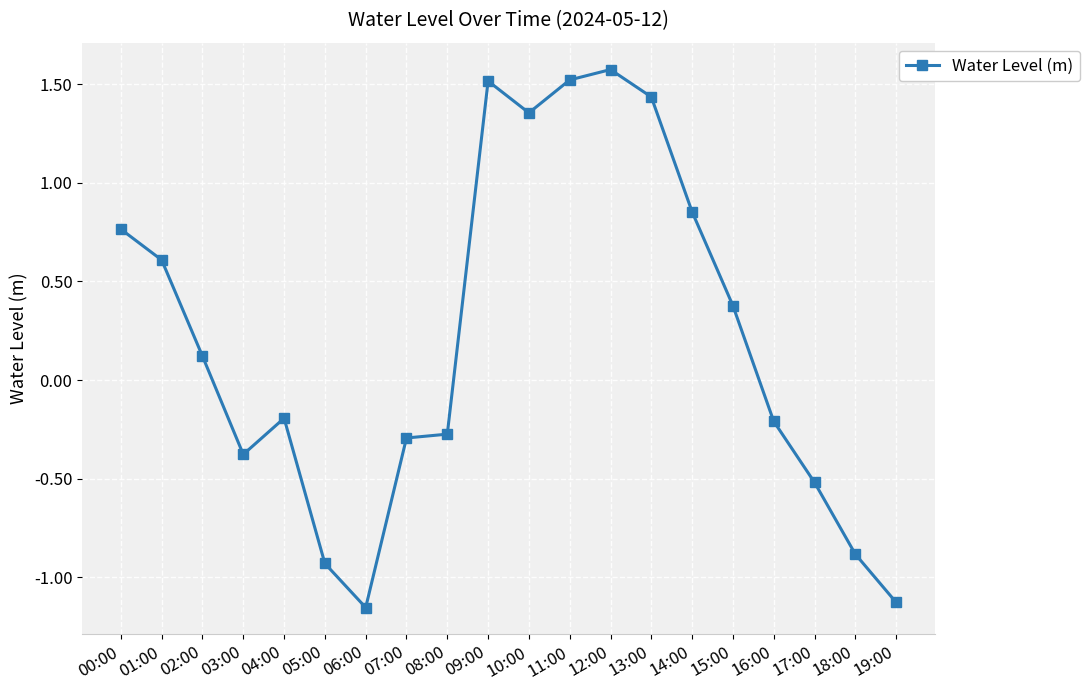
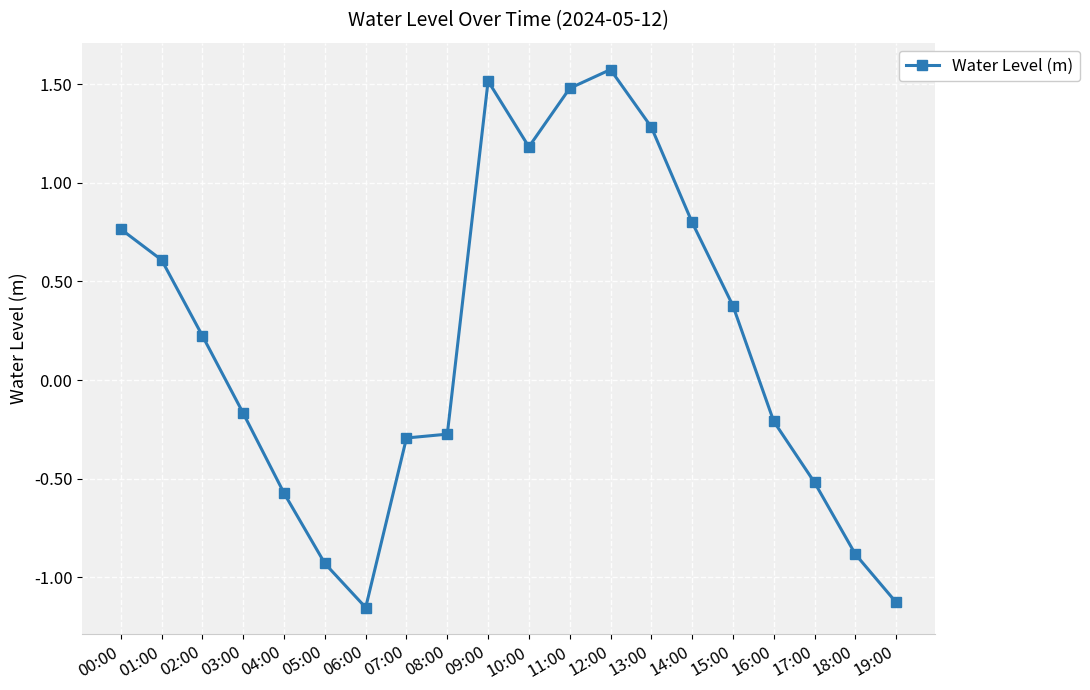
  {
    "00:00": 0.77,
    "01:00": 0.61,
-   "02:00": 0.12,
-   "03:00": -0.38,
-   "04:00": -0.19,
+   "02:00": 0.22,
+   "03:00": -0.17,
+   "04:00": -0.57,
    "05:00": -0.93,
    "06:00": -1.15,
    "07:00": -0.29,
    "08:00": -0.27,
    "09:00": 1.52,
-   "10:00": 1.36,
-   "11:00": 1.52,
+   "10:00": 1.18,
+   "11:00": 1.48,
    "12:00": 1.57,
-   "13:00": 1.44,
-   "14:00": 0.85,
+   "13:00": 1.28,
+   "14:00": 0.80,
    "15:00": 0.38,
    "16:00": -0.21,
    "17:00": -0.52,
    "18:00": -0.88,
    "19:00": -1.13
  }
